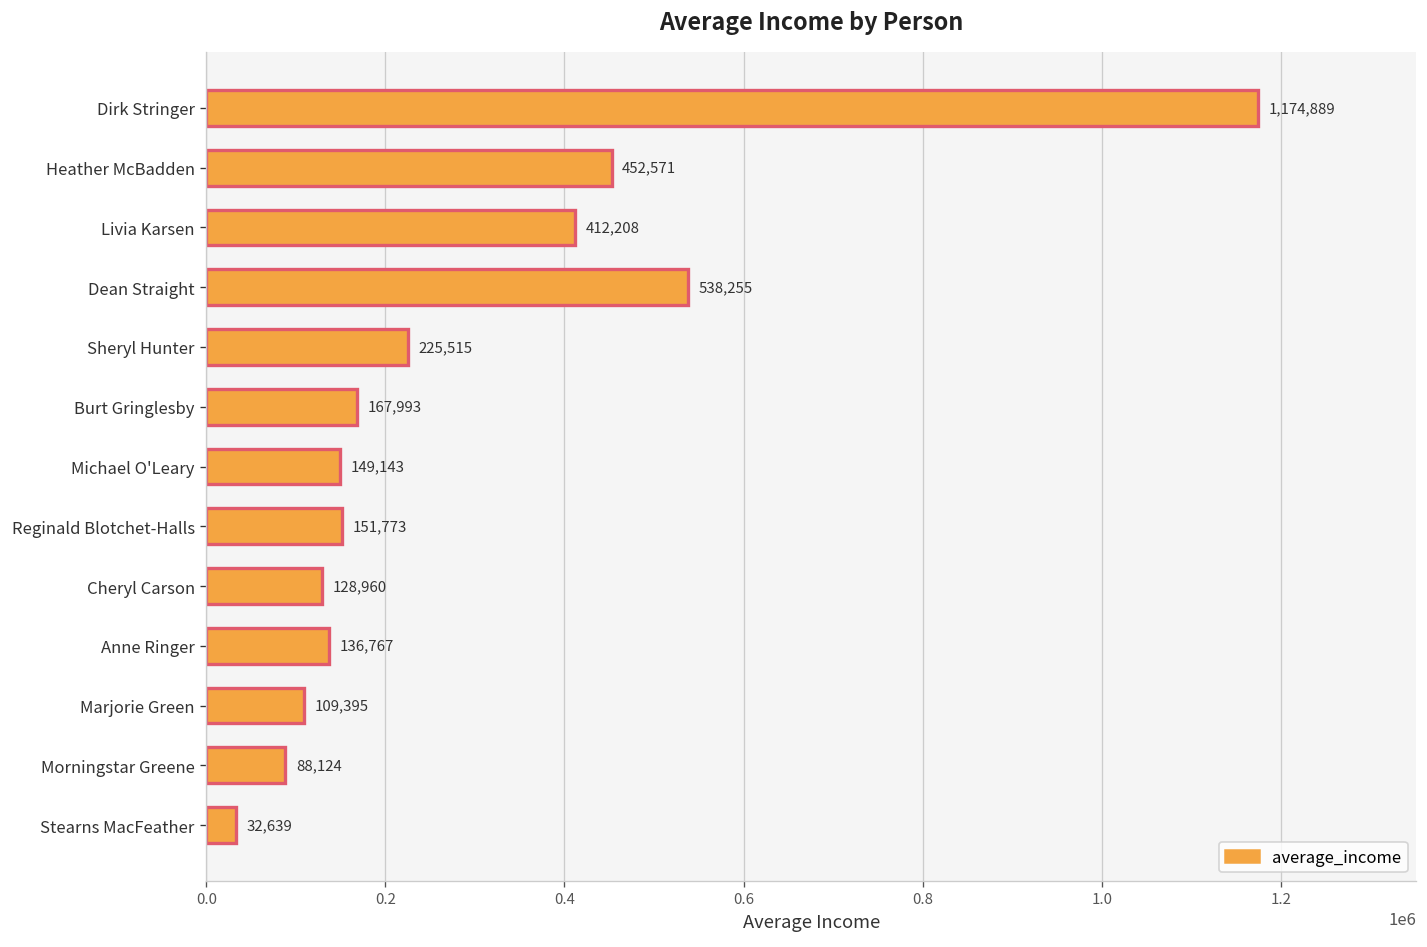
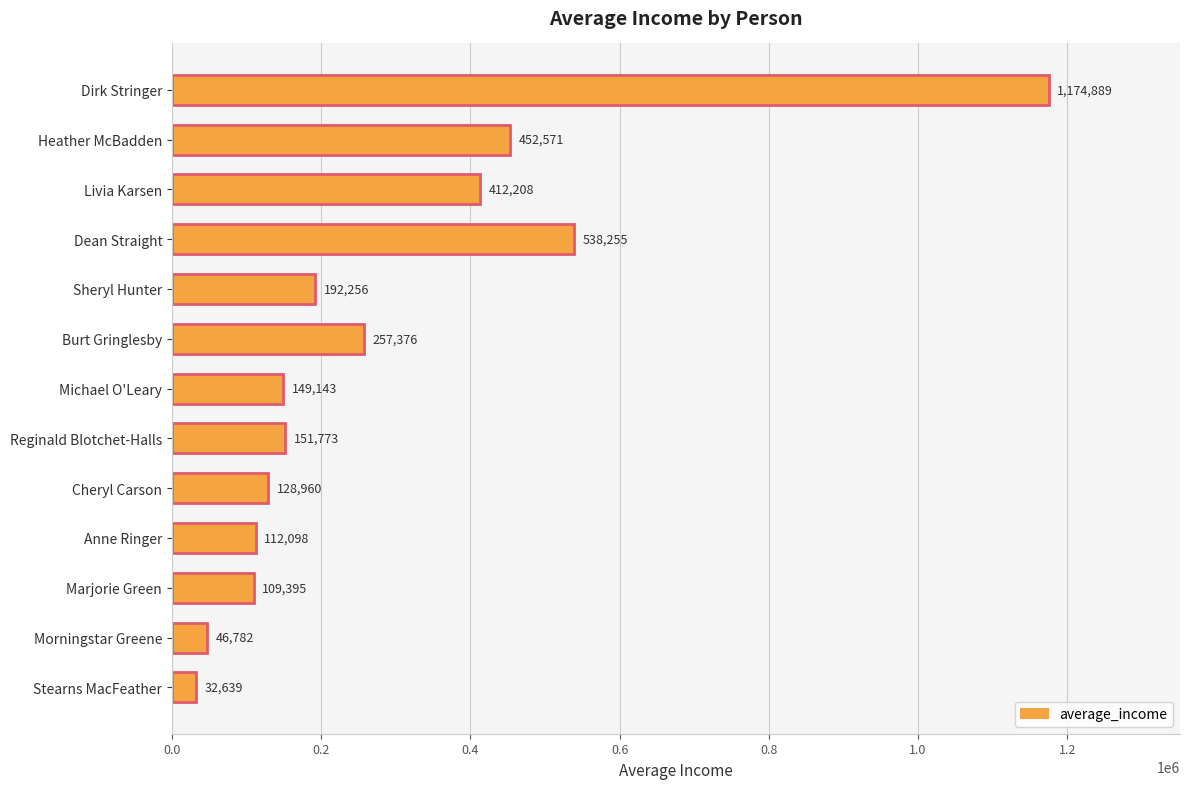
  {
    "Dirk Stringer": "1,174,889",
    "Heather McBadden": "452,571",
    "Livia Karsen": "412,208",
    "Dean Straight": "538,255",
-   "Sheryl Hunter": "225,515",
-   "Burt Gringlesby": "167,993",
+   "Sheryl Hunter": "192,256",
+   "Burt Gringlesby": "257,376",
    "Michael O'Leary": "149,143",
    "Reginald Blotchet-Halls": "151,773",
    "Cheryl Carson": "128,960",
-   "Anne Ringer": "136,767",
+   "Anne Ringer": "112,098",
    "Marjorie Green": "109,395",
-   "Morningstar Greene": "88,124",
+   "Morningstar Greene": "46,782",
    "Stearns MacFeather": "32,639"
  }
